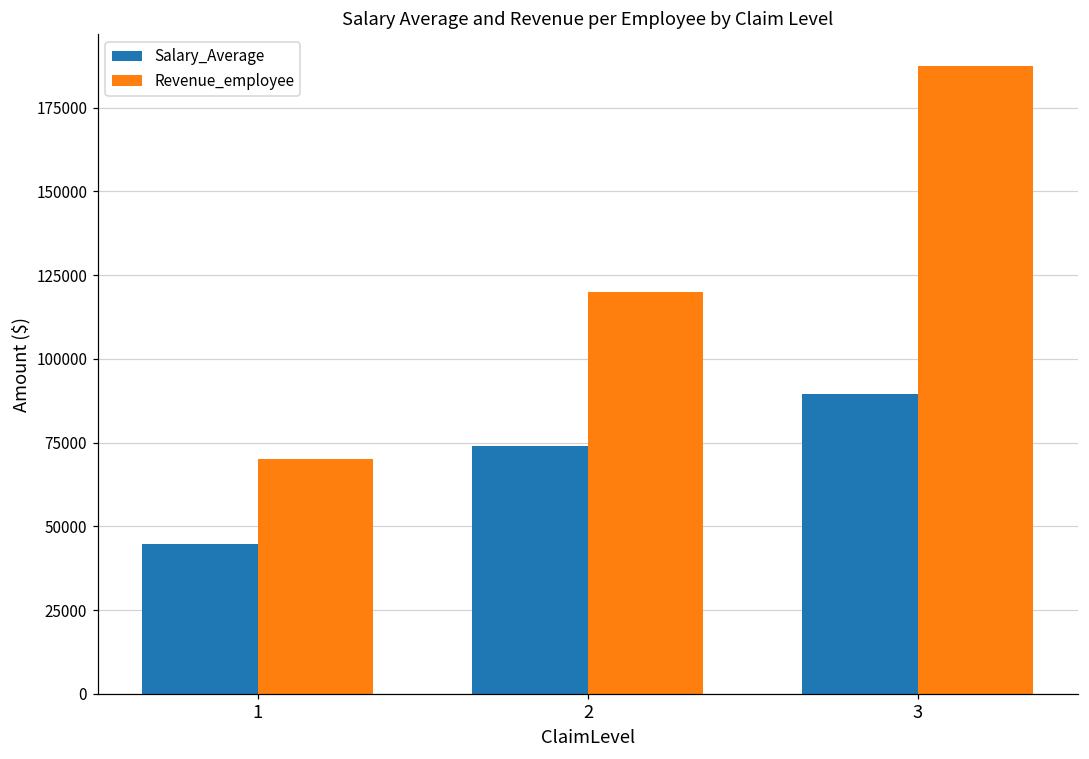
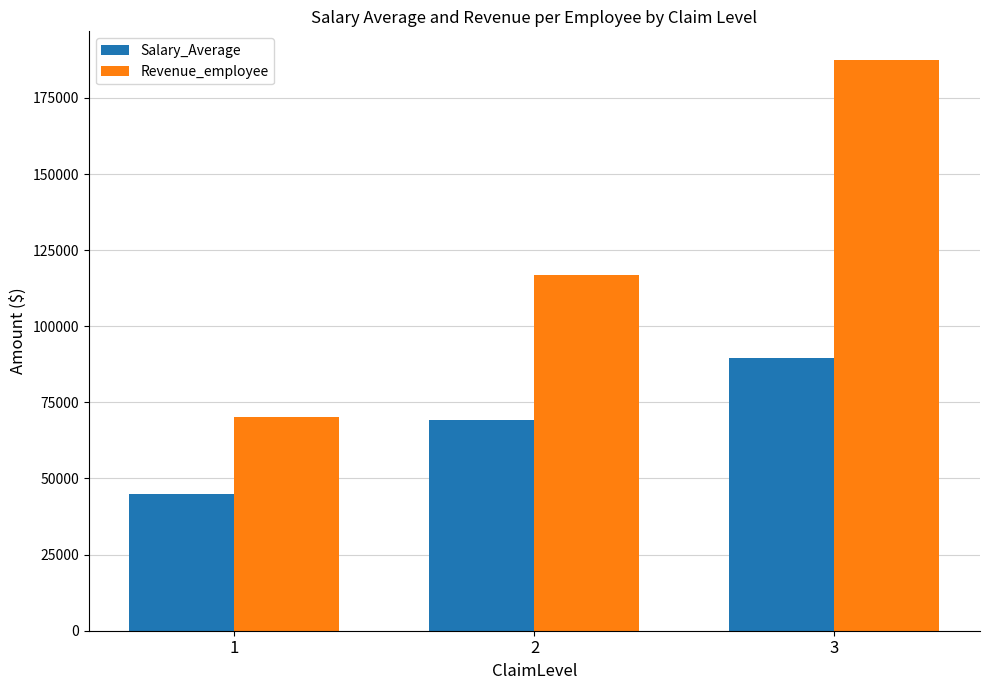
  {
    "Salary_Average": {
      "1": 45000,
-     "2": 74000,
+     "2": 69000,
      "3": 90000
    },
    "Revenue_employee": {
      "1": 70000,
-     "2": 120000,
+     "2": 117000,
      "3": 188000
    }
  }
